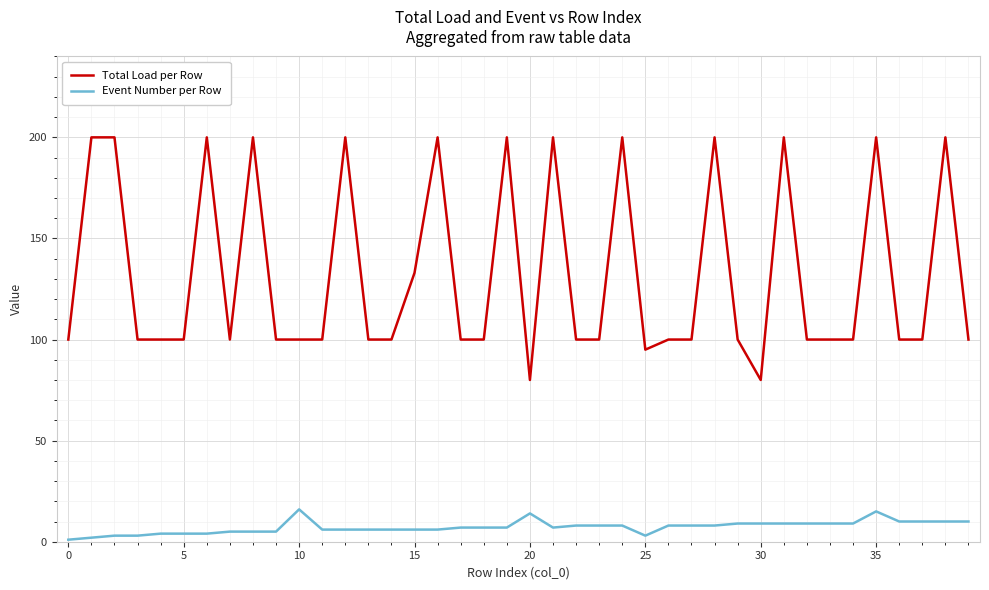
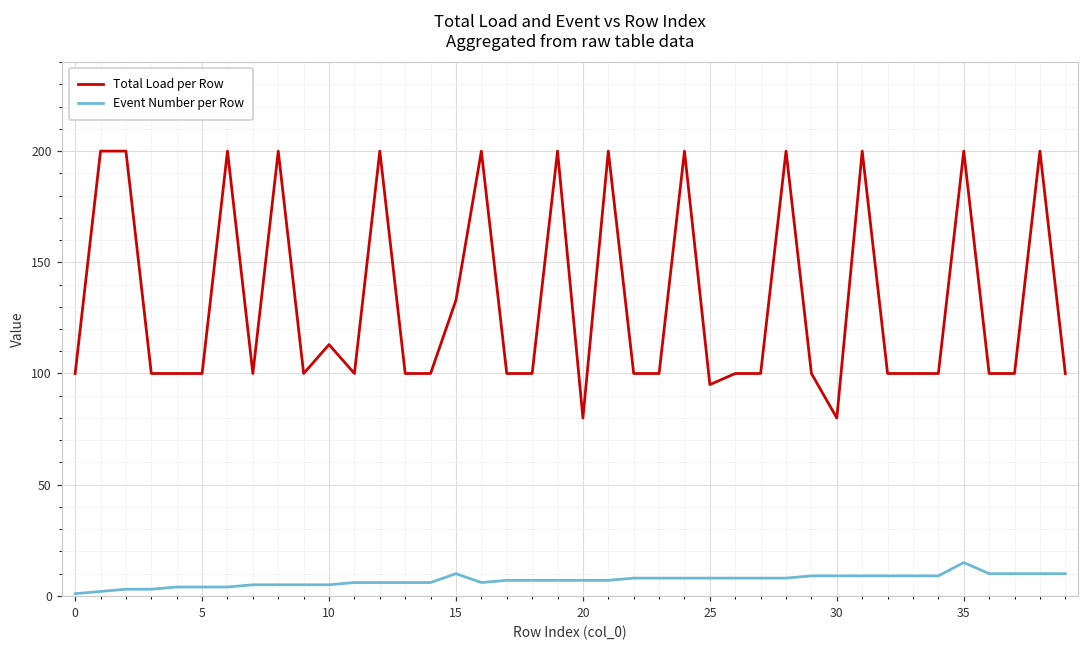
  {
    "Total Load per Row": {
      "0": 100,
      "5": 100,
-     "10": 100,
+     "10": 113,
      "15": 133,
      "20": 80,
      "25": 95,
      "30": 80,
      "35": 200
    },
    "Event Number per Row": {
      "0": 1,
      "5": 4,
-     "10": 16,
-     "15": 6,
-     "20": 14,
-     "25": 3,
+     "10": 5,
+     "15": 10,
+     "20": 7,
+     "25": 8,
      "30": 9,
      "35": 15
    }
  }
